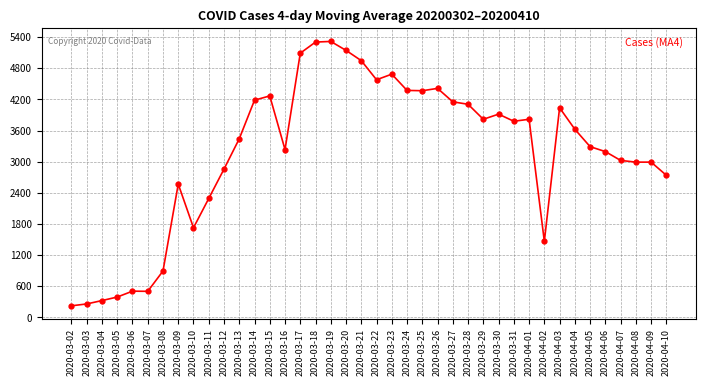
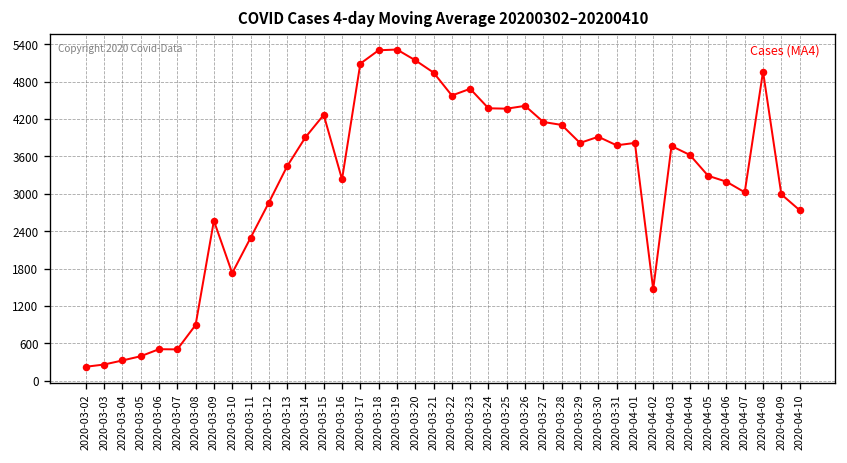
  {
    "2020-03-02": 200,
    "2020-03-03": 300,
    "2020-03-04": 300,
    "2020-03-05": 400,
    "2020-03-06": 500,
    "2020-03-07": 500,
    "2020-03-08": 900,
    "2020-03-09": 2600,
    "2020-03-10": 1700,
    "2020-03-11": 2300,
    "2020-03-12": 2900,
    "2020-03-13": 3400,
-   "2020-03-14": 4200,
+   "2020-03-14": 3900,
    "2020-03-15": 4300,
    "2020-03-16": 3200,
    "2020-03-17": 5100,
    "2020-03-18": 5300,
    "2020-03-19": 5300,
    "2020-03-20": 5100,
    "2020-03-21": 4900,
    "2020-03-22": 4600,
    "2020-03-23": 4700,
    "2020-03-24": 4400,
    "2020-03-25": 4400,
    "2020-03-26": 4400,
    "2020-03-27": 4200,
    "2020-03-28": 4100,
    "2020-03-29": 3800,
    "2020-03-30": 3900,
    "2020-03-31": 3800,
    "2020-04-01": 3800,
    "2020-04-02": 1500,
-   "2020-04-03": 4000,
+   "2020-04-03": 3800,
    "2020-04-04": 3600,
    "2020-04-05": 3300,
    "2020-04-06": 3200,
    "2020-04-07": 3000,
-   "2020-04-08": 3000,
+   "2020-04-08": 5000,
    "2020-04-09": 3000,
    "2020-04-10": 2700
  }
